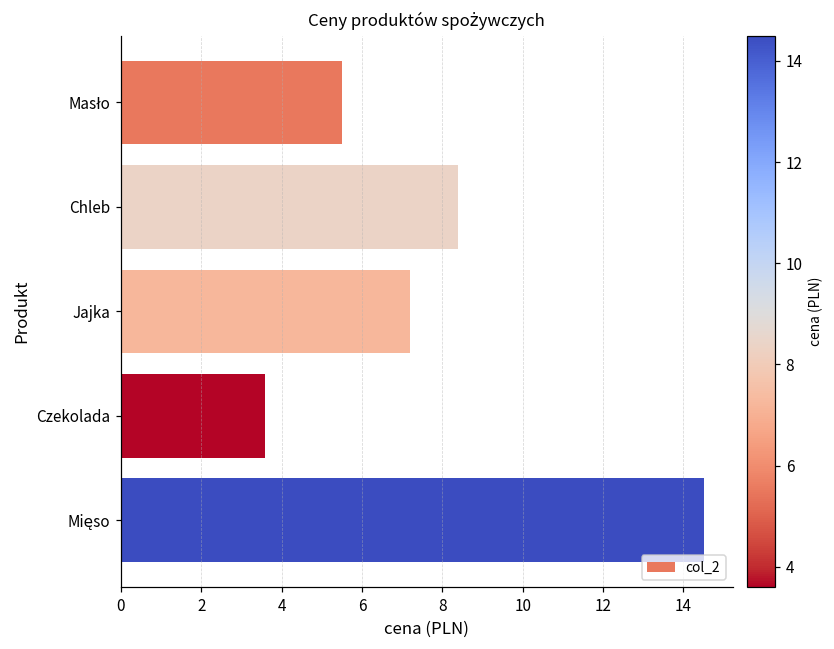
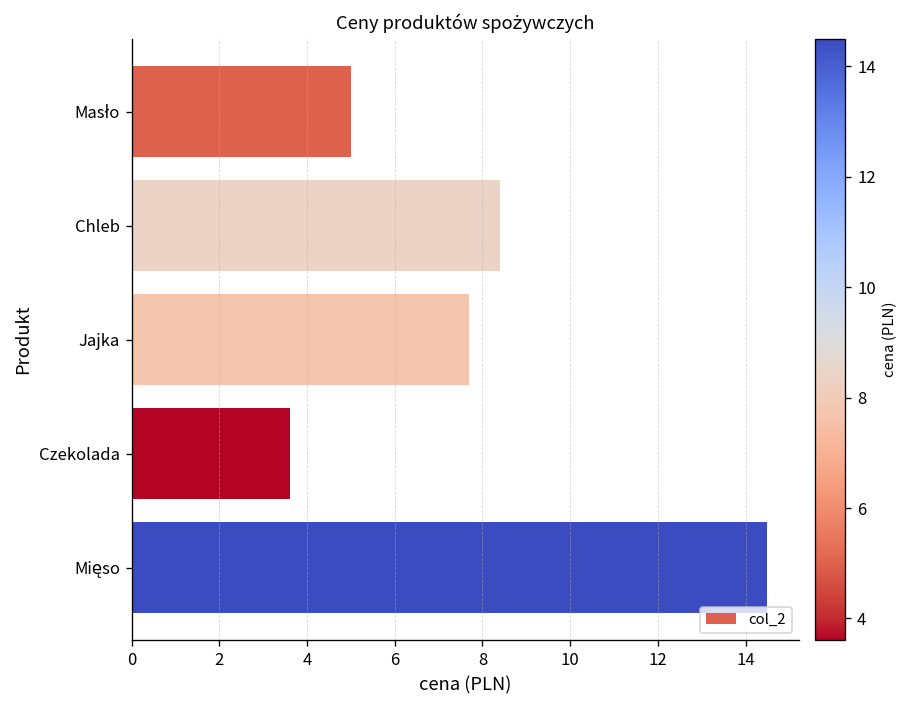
  {
-   "Masło": 5.5,
+   "Masło": 5.0,
    "Chleb": 8.4,
-   "Jajka": 7.2,
+   "Jajka": 7.7,
    "Czekolada": 3.6,
    "Mięso": 14.5
  }
